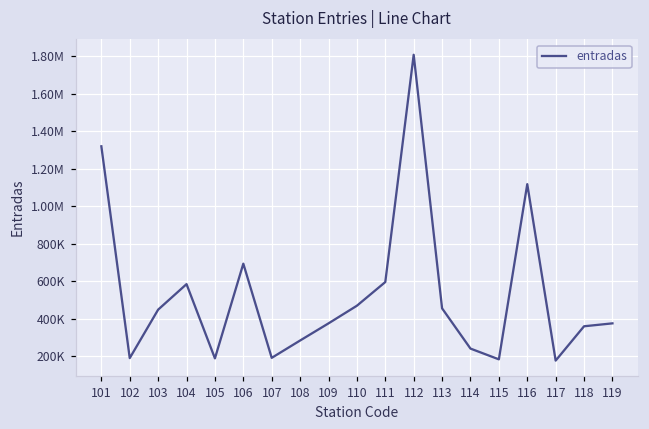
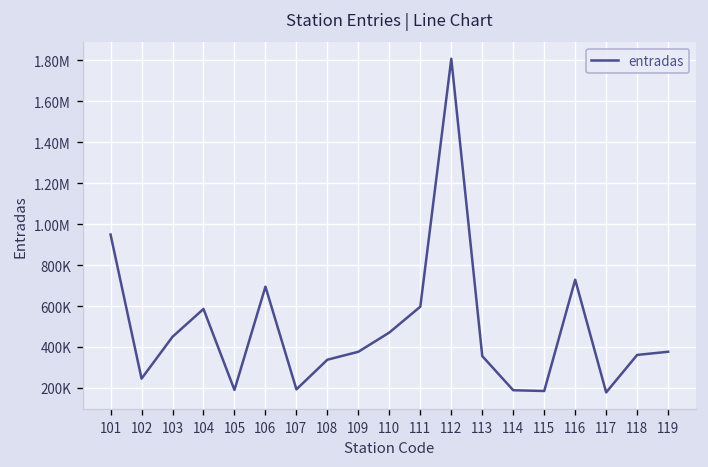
  {
-   "101": 1320000,
-   "102": 190000,
+   "101": 950000,
+   "102": 250000,
    "103": 450000,
    "104": 590000,
    "105": 190000,
    "106": 690000,
    "107": 190000,
-   "108": 290000,
+   "108": 340000,
    "109": 380000,
    "110": 470000,
    "111": 600000,
    "112": 1810000,
-   "113": 460000,
-   "114": 240000,
+   "113": 360000,
+   "114": 190000,
    "115": 180000,
-   "116": 1120000,
+   "116": 730000,
    "117": 180000,
    "118": 360000,
    "119": 380000
  }
